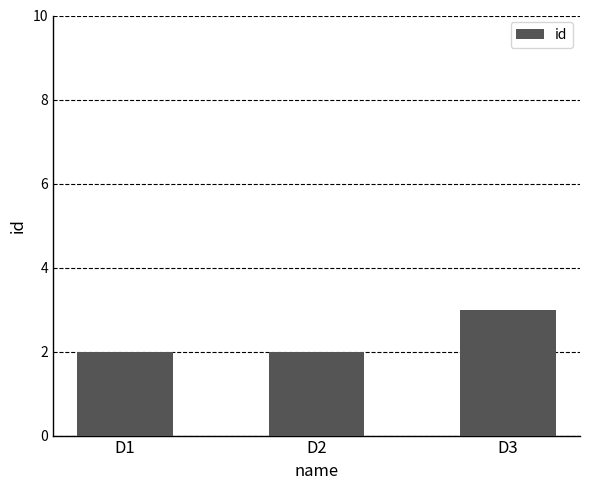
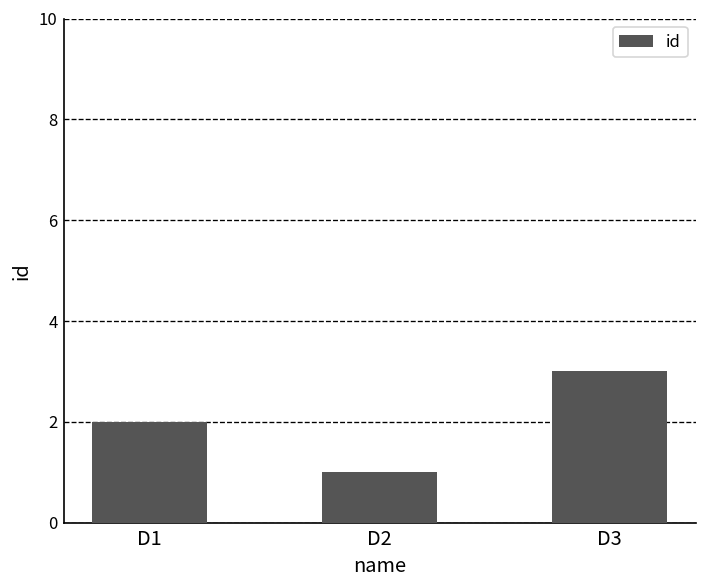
  {
    "D1": 2,
-   "D2": 2,
+   "D2": 1,
    "D3": 3
  }
